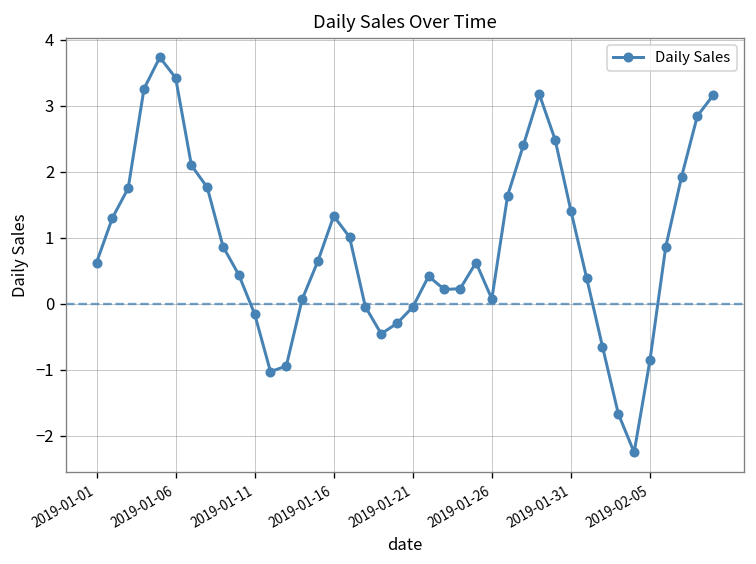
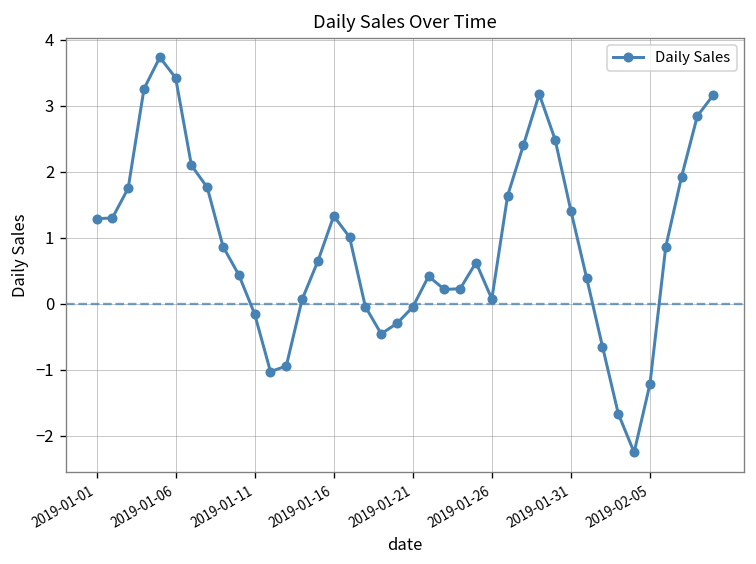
  {
-   "2019-01-01": 0.6,
+   "2019-01-01": 1.3,
    "2019-01-06": 3.4,
    "2019-01-11": -0.2,
    "2019-01-16": 1.3,
    "2019-01-21": 0.0,
    "2019-01-26": 0.1,
    "2019-01-31": 1.4,
-   "2019-02-05": -0.9
+   "2019-02-05": -1.2
  }
